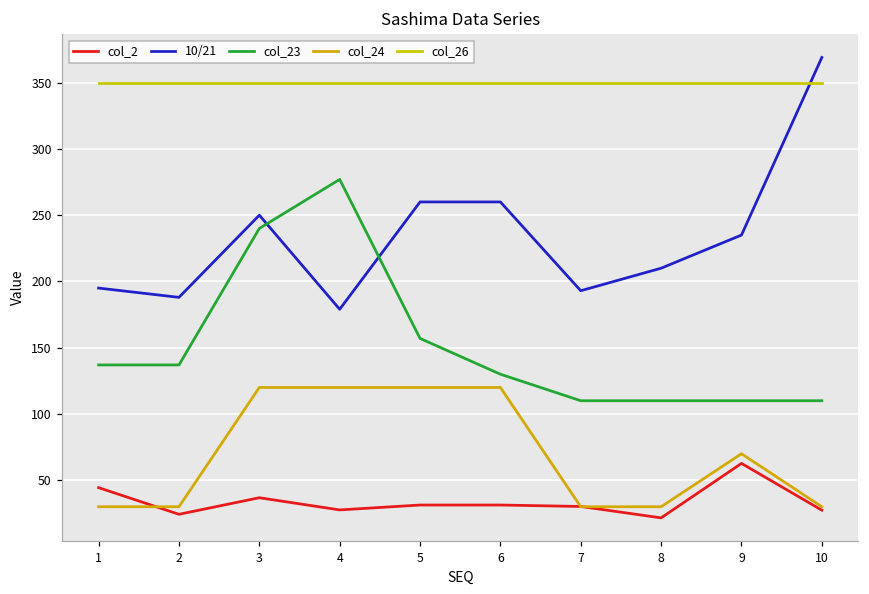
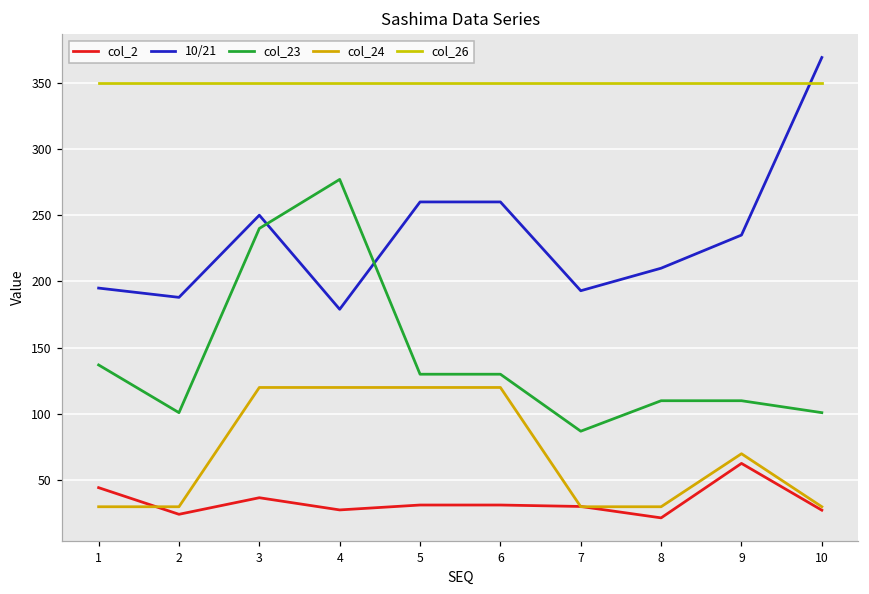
  {
    "col_2": {
      "1": 44,
      "2": 24,
      "3": 37,
      "4": 28,
      "5": 31,
      "6": 31,
      "8": 22,
      "9": 63,
      "10": 27
    },
    "10/21": {
      "1": 195,
      "2": 188,
      "3": 250,
      "4": 179,
      "5": 260,
      "6": 260,
      "7": 193,
      "8": 210,
      "9": 235,
      "10": 369
    },
    "col_23": {
      "1": 137,
-     "2": 137,
+     "2": 101,
      "3": 240,
      "4": 277,
-     "5": 157,
+     "5": 130,
      "6": 130,
-     "7": 110,
+     "7": 87,
      "8": 110,
      "9": 110,
-     "10": 110
+     "10": 101
    }
  }
